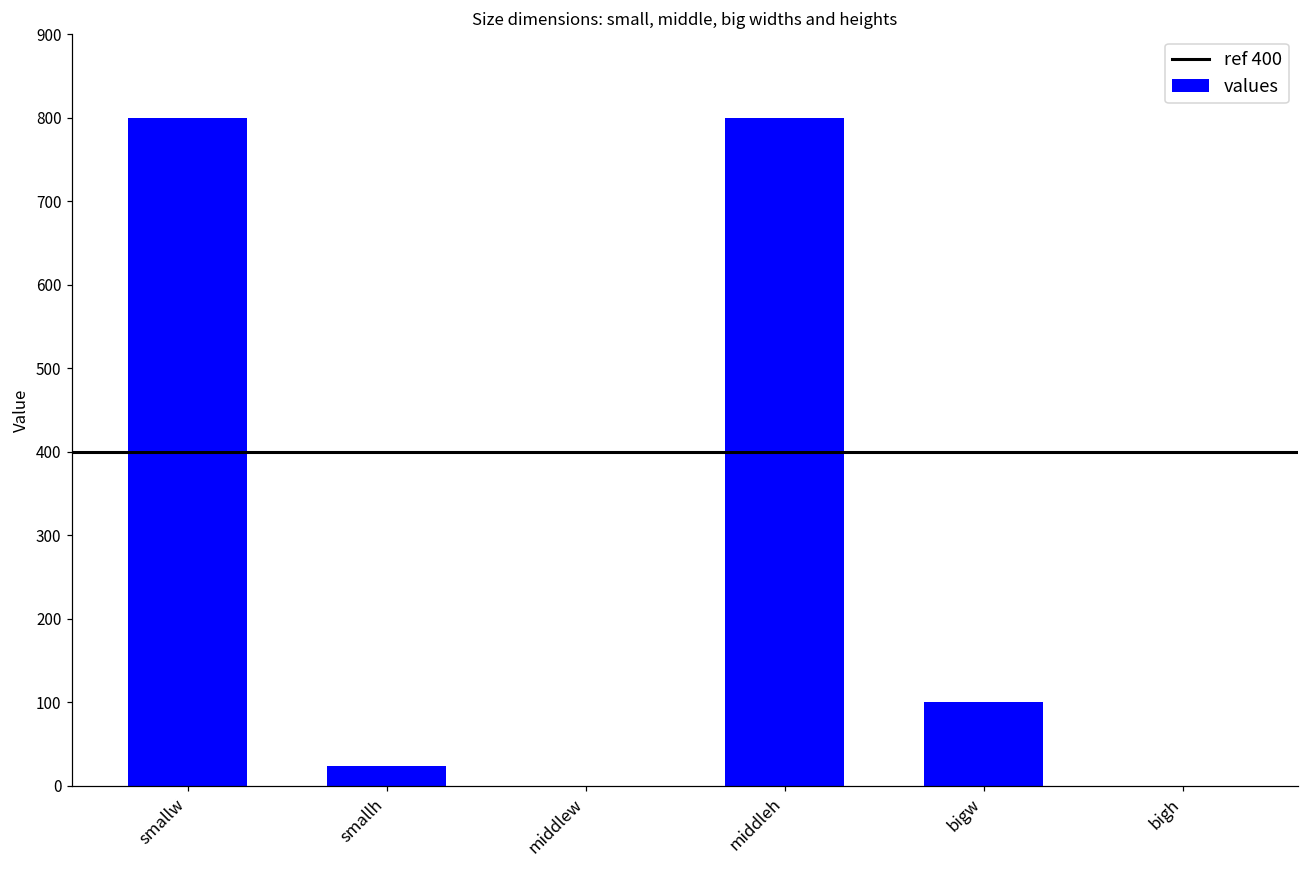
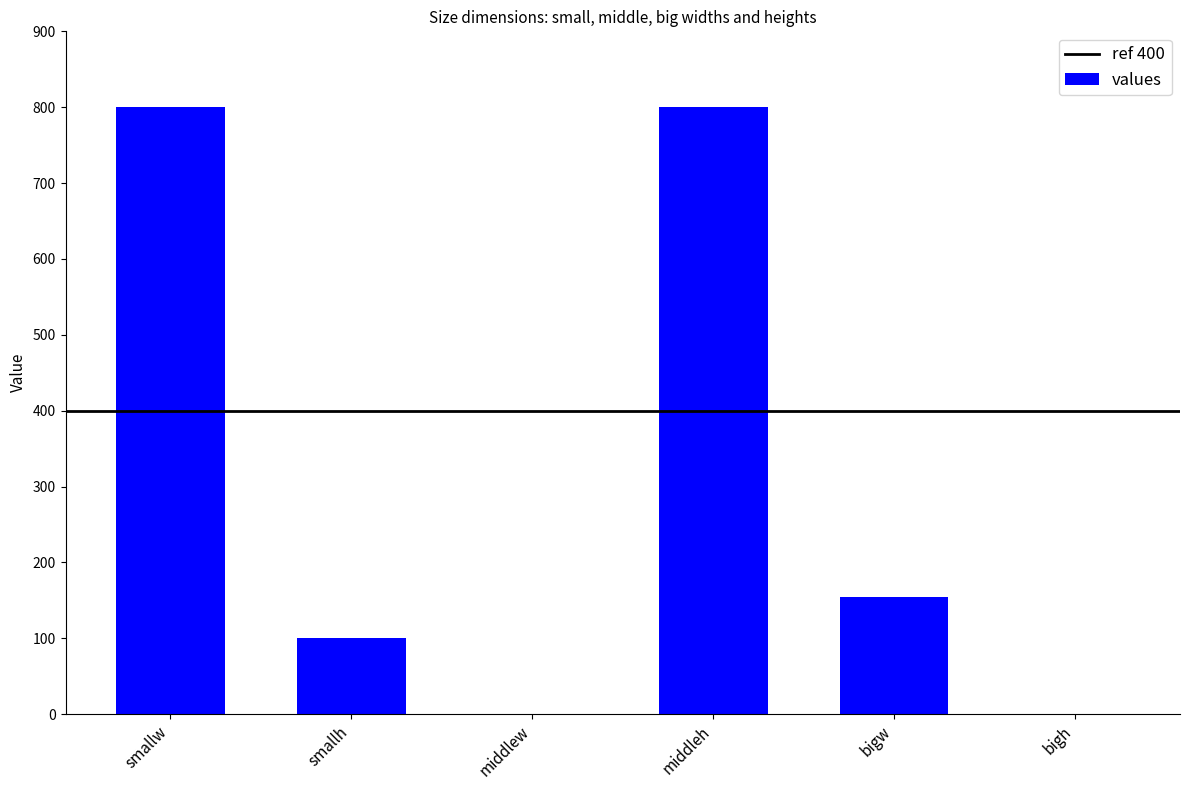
  {
    "smallw": 800,
-   "smallh": 20,
+   "smallh": 100,
    "middlew": 0,
    "middleh": 800,
-   "bigw": 100,
+   "bigw": 150,
    "bigh": 0
  }
